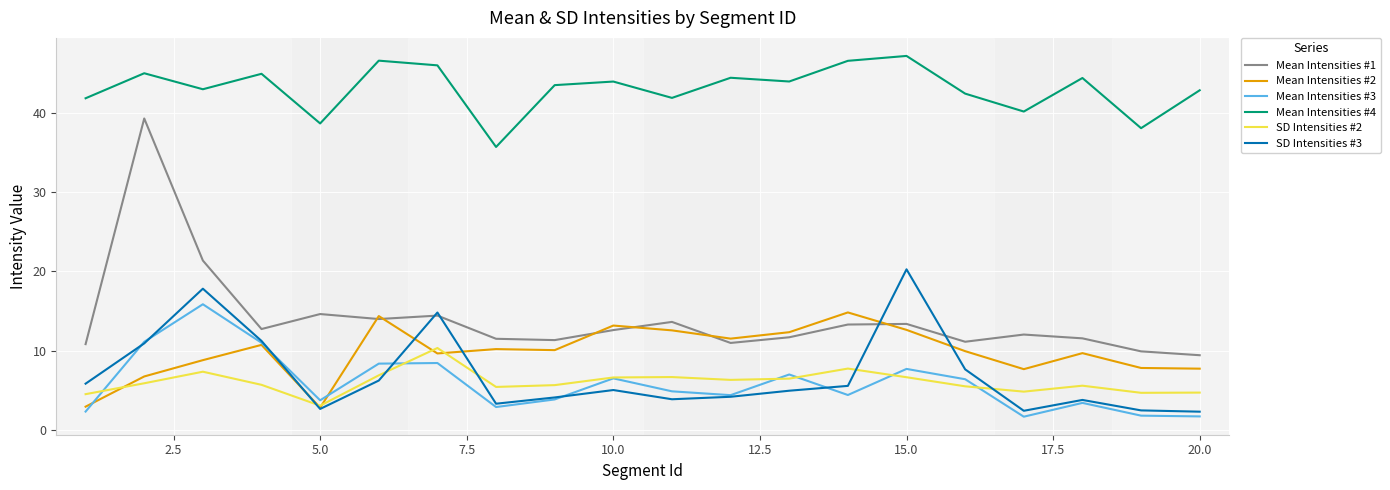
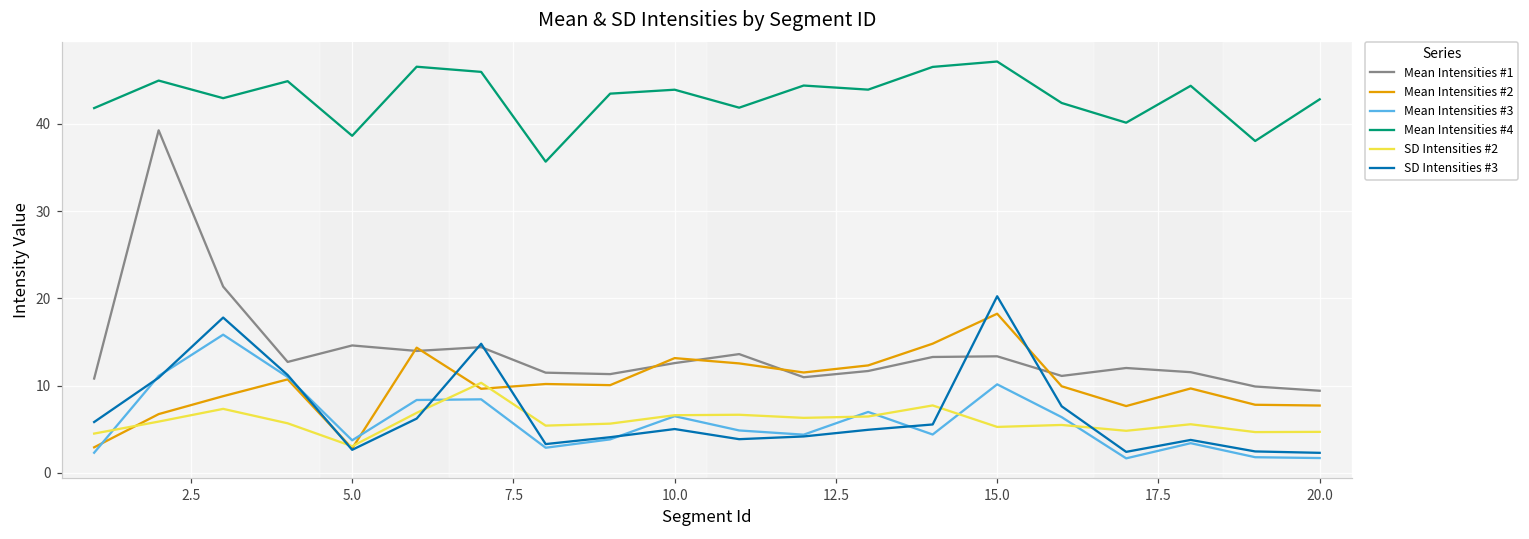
  {
    "Mean Intensities #1": {
      "5.0": 15,
      "10.0": 13,
      "15.0": 13,
      "20.0": 9
    },
    "Mean Intensities #2": {
      "10.0": 13,
-     "15.0": 13,
+     "15.0": 18,
      "20.0": 8
    },
    "Mean Intensities #3": {
      "5.0": 4,
-     "15.0": 8,
+     "15.0": 10,
      "20.0": 2
    },
    "Mean Intensities #4": {
      "5.0": 39,
      "10.0": 44,
      "15.0": 47,
      "20.0": 43
    },
    "SD Intensities #2": {
-     "15.0": 7,
+     "15.0": 5,
      "20.0": 5
    },
    "SD Intensities #3": {
      "10.0": 5,
      "15.0": 20,
      "20.0": 2
    }
  }
